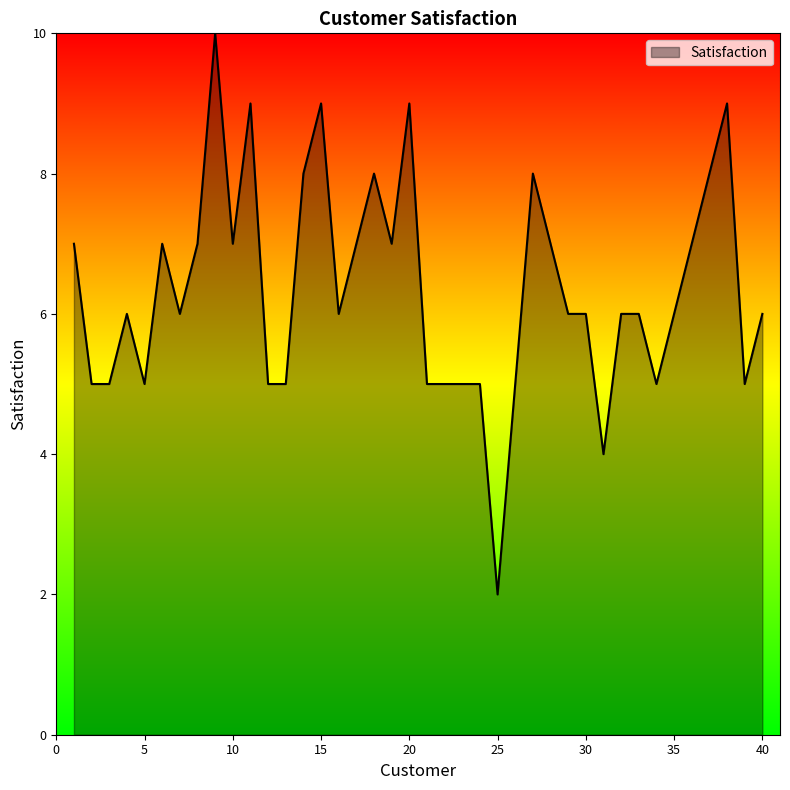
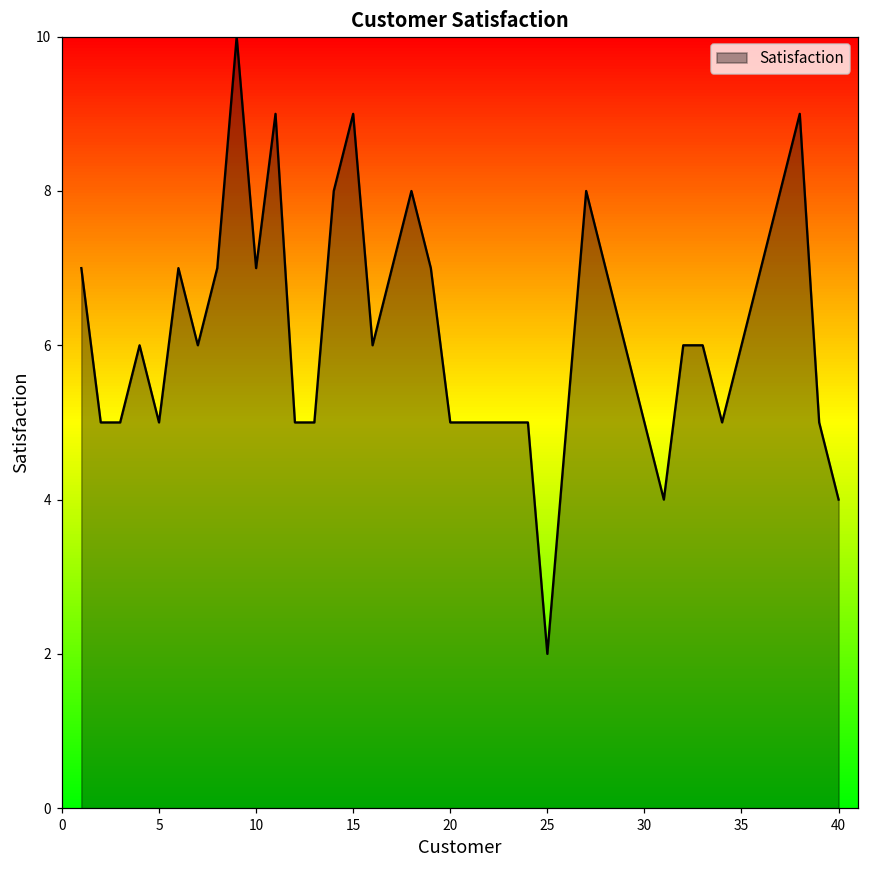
  {
    "5": 5,
    "10": 7,
    "15": 9,
-   "20": 9,
+   "20": 5,
    "25": 2,
-   "30": 6,
+   "30": 5,
    "35": 6,
-   "40": 6
+   "40": 4
  }
